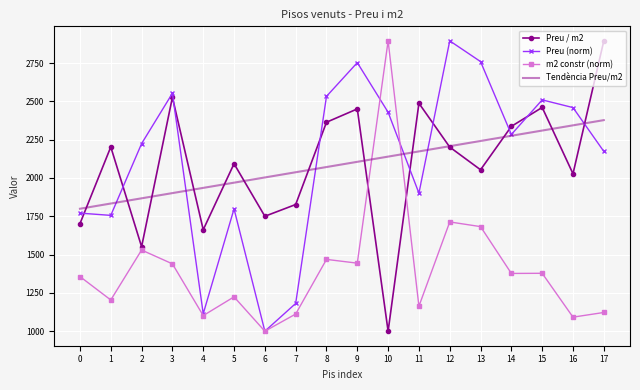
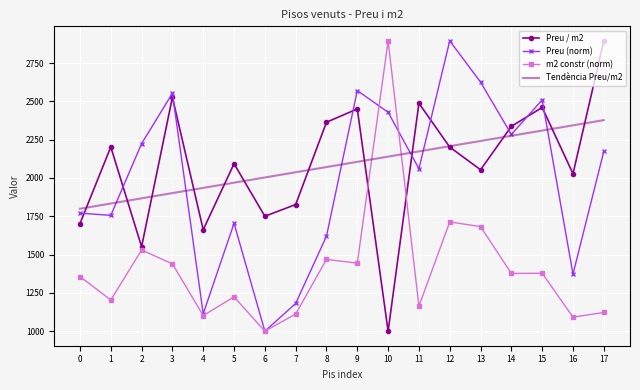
  {
    "Preu (norm)": {
      "0": 1770,
      "1": 1760,
      "2": 2220,
      "3": 2550,
-     "5": 1800,
+     "5": 1700,
      "7": 1180,
-     "8": 2530,
-     "9": 2750,
+     "8": 1620,
+     "9": 2570,
      "10": 2430,
-     "11": 1900,
+     "11": 2060,
      "12": 2890,
-     "13": 2760,
+     "13": 2630,
      "15": 2510,
-     "16": 2460,
+     "16": 1370,
      "17": 2170
    }
  }
